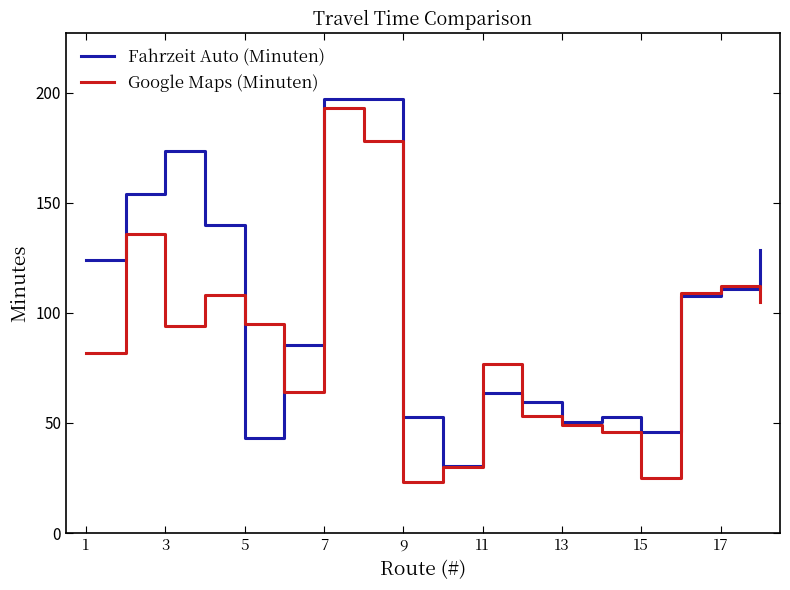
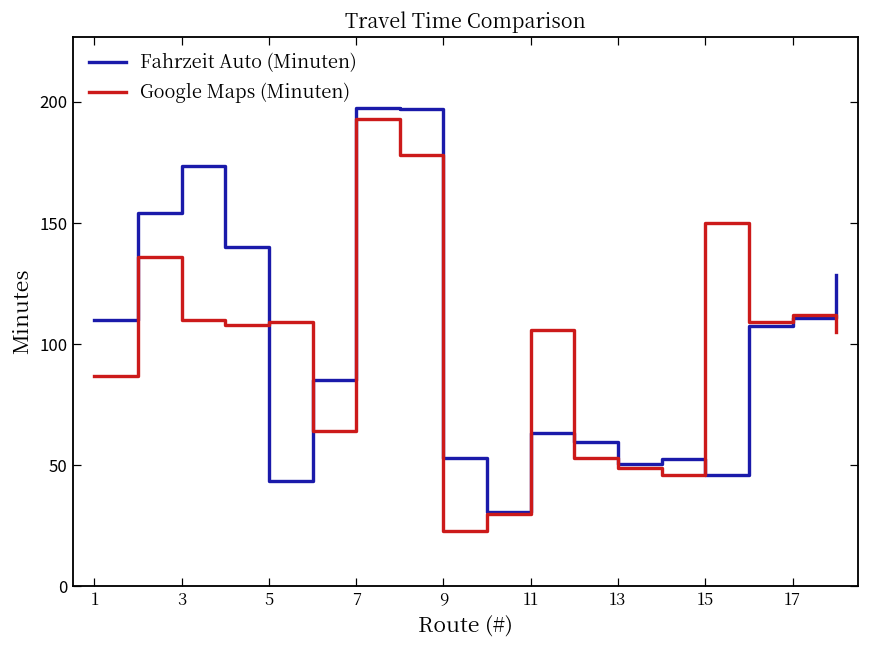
  {
    "Fahrzeit Auto (Minuten)": {
-     "1": 124,
+     "1": 110,
      "3": 173,
      "5": 43,
      "7": 197,
      "9": 53,
      "11": 63,
      "13": 50,
      "15": 46,
      "17": 111
    },
    "Google Maps (Minuten)": {
-     "1": 82,
-     "3": 94,
-     "5": 95,
+     "1": 87,
+     "3": 110,
+     "5": 109,
      "7": 193,
      "9": 23,
-     "11": 77,
+     "11": 106,
      "13": 49,
-     "15": 25,
+     "15": 150,
      "17": 112
    }
  }
